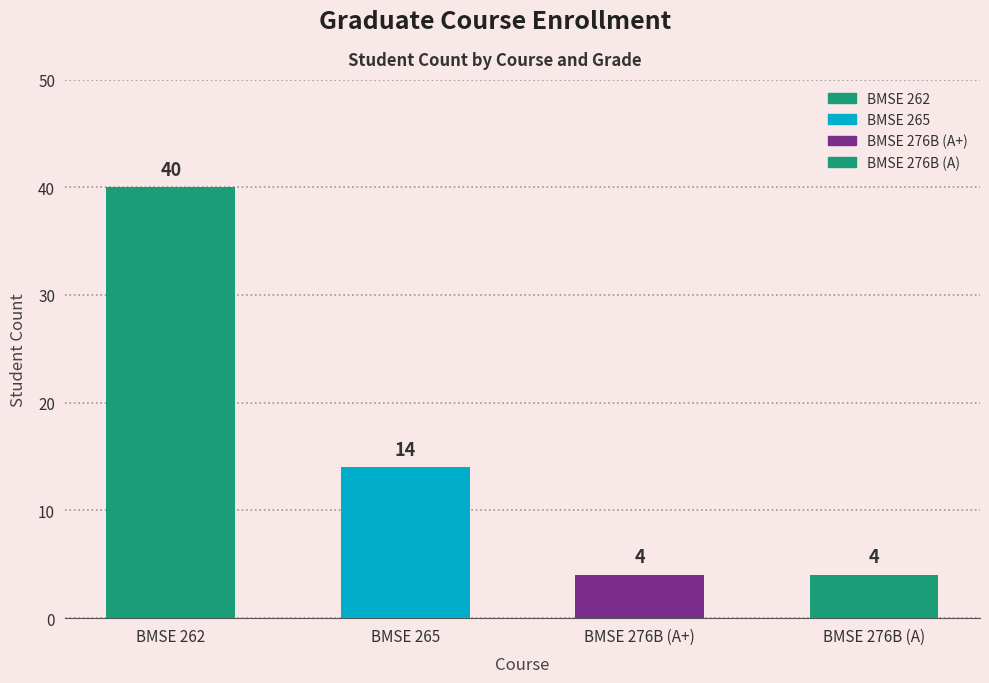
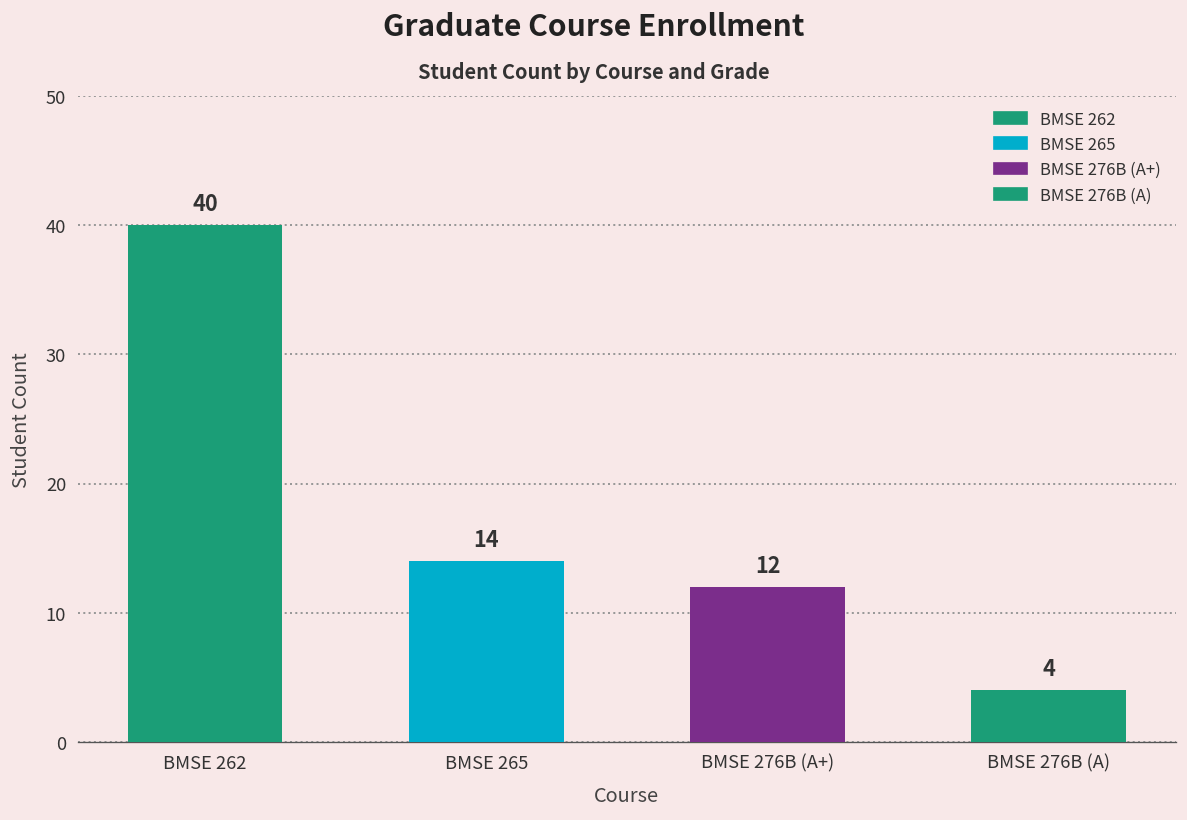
  {
    "BMSE 262": 40,
    "BMSE 265": 14,
-   "BMSE 276B (A+)": 4,
+   "BMSE 276B (A+)": 12,
    "BMSE 276B (A)": 4
  }
